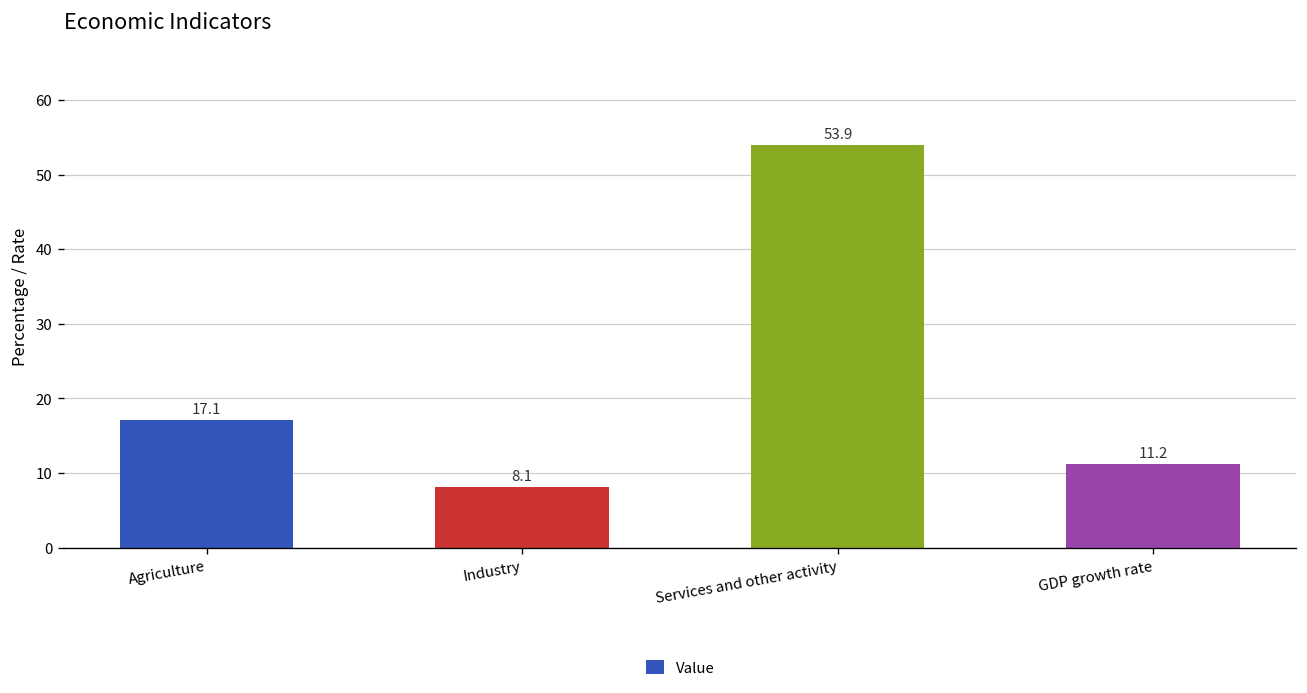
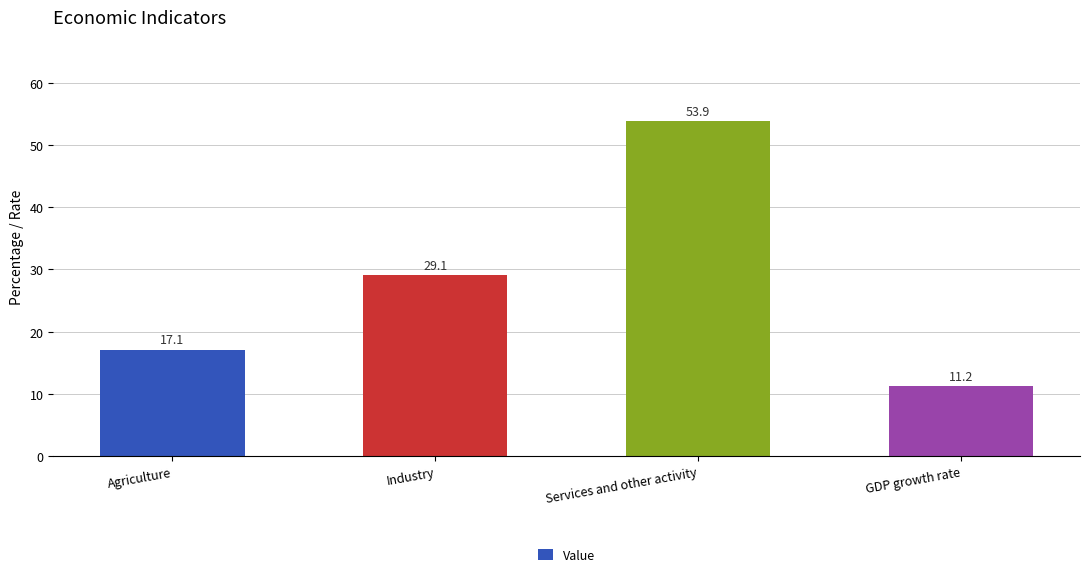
  {
    "Agriculture": 17.1,
-   "Industry": 8.1,
+   "Industry": 29.1,
    "Services and other activity": 53.9,
    "GDP growth rate": 11.2
  }
